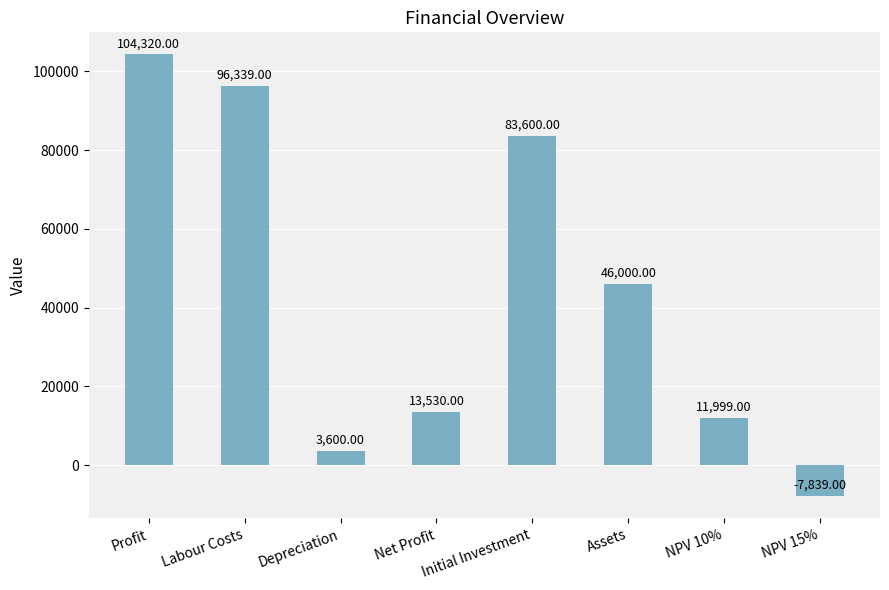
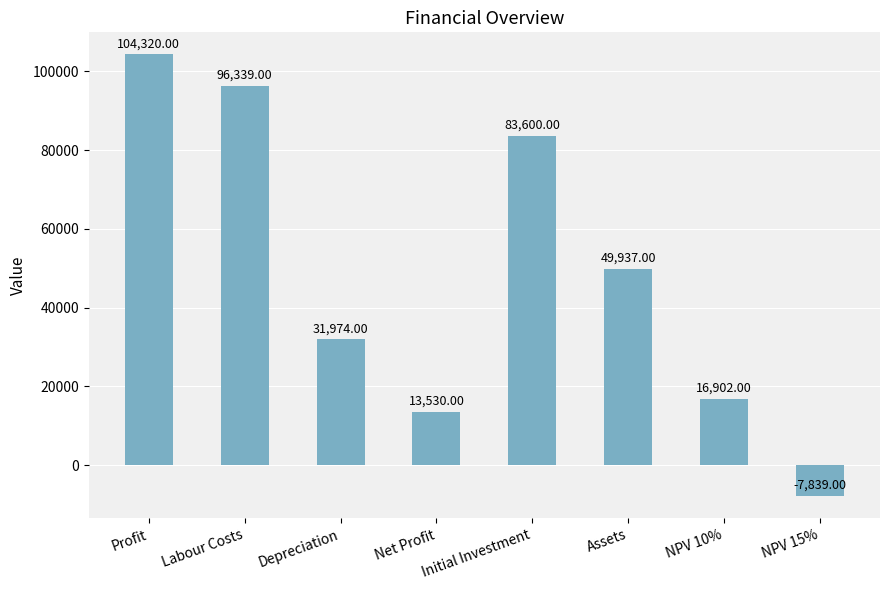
  {
    "Profit": "104,320.00",
    "Labour Costs": "96,339.00",
-   "Depreciation": "3,600.00",
+   "Depreciation": "31,974.00",
    "Net Profit": "13,530.00",
    "Initial Investment": "83,600.00",
-   "Assets": "46,000.00",
-   "NPV 10%": "11,999.00",
+   "Assets": "49,937.00",
+   "NPV 10%": "16,902.00",
    "NPV 15%": "-7,839.00"
  }
